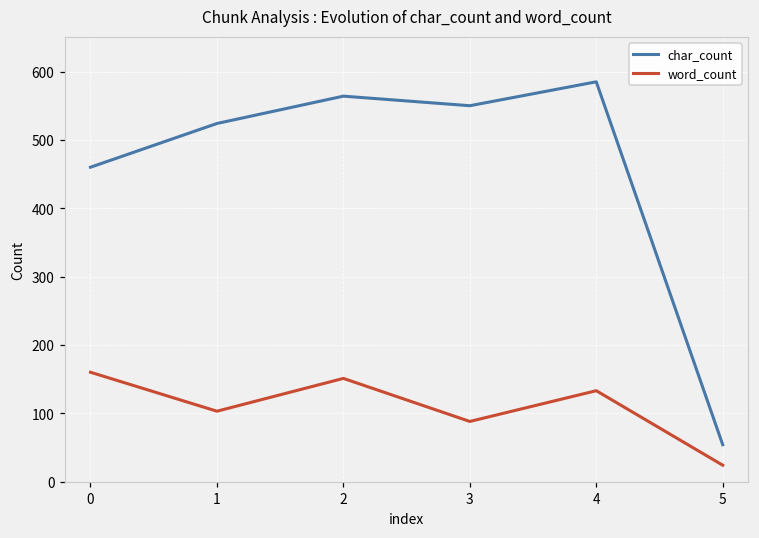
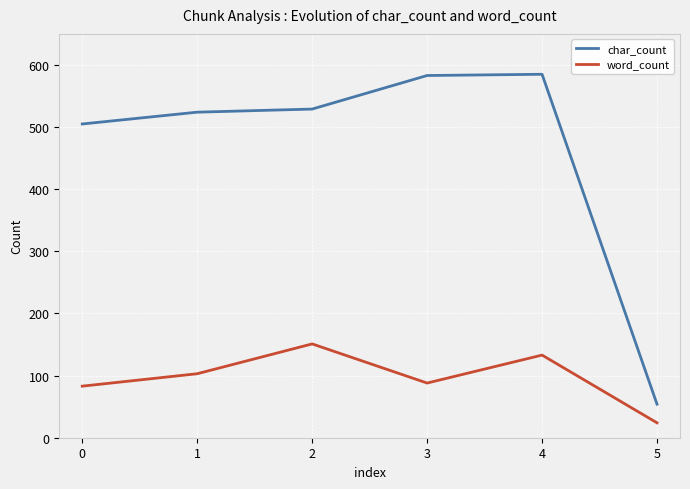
  {
    "char_count": {
-     "0": 460,
+     "0": 510,
      "1": 520,
-     "2": 560,
-     "3": 550,
+     "2": 530,
+     "3": 580,
      "4": 590,
      "5": 50
    },
    "word_count": {
-     "0": 160,
+     "0": 80,
      "1": 100,
      "2": 150,
      "3": 90,
      "4": 130,
      "5": 20
    }
  }
